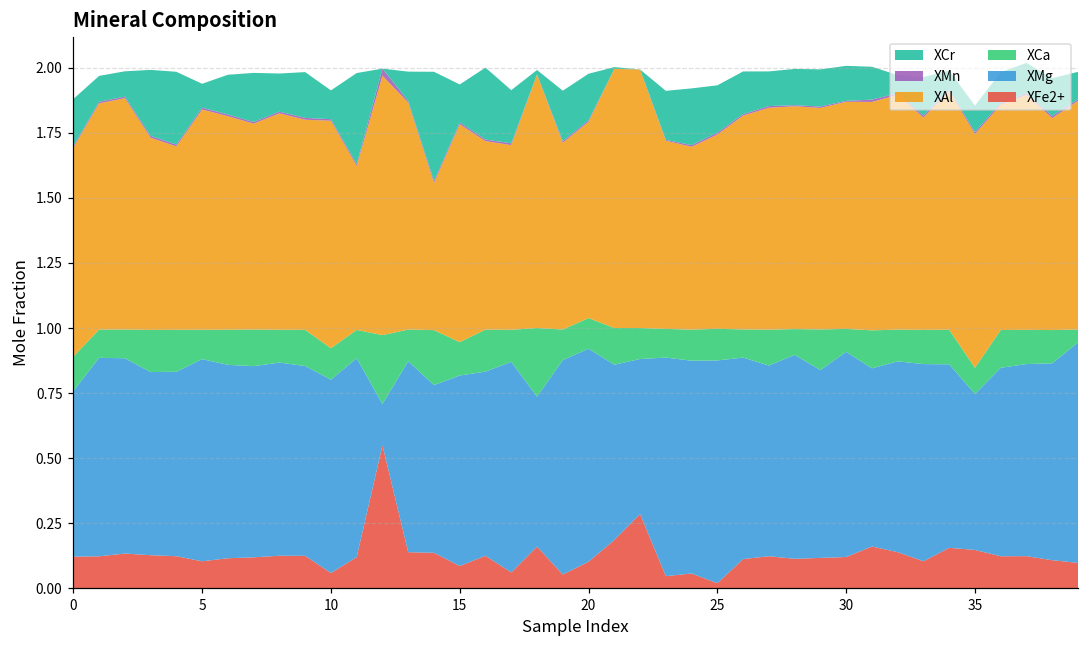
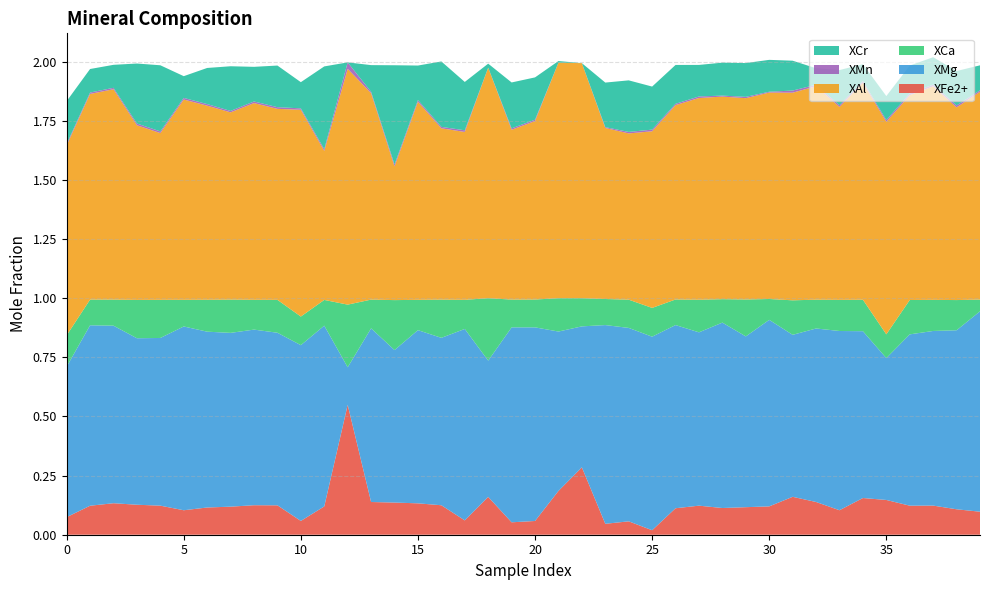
  {
    "XFe2+": {
-     "0": 0.12,
+     "0": 0.07,
      "5": 0.10,
      "10": 0.06,
-     "15": 0.09,
-     "20": 0.10,
+     "15": 0.13,
+     "20": 0.06,
      "25": 0.02,
      "30": 0.12,
      "35": 0.15
    },
    "XMg": {
      "0": 0.64,
      "5": 0.78,
      "10": 0.74,
      "15": 0.73,
      "20": 0.82,
-     "25": 0.86,
+     "25": 0.82,
      "30": 0.79,
      "35": 0.60
    }
  }
